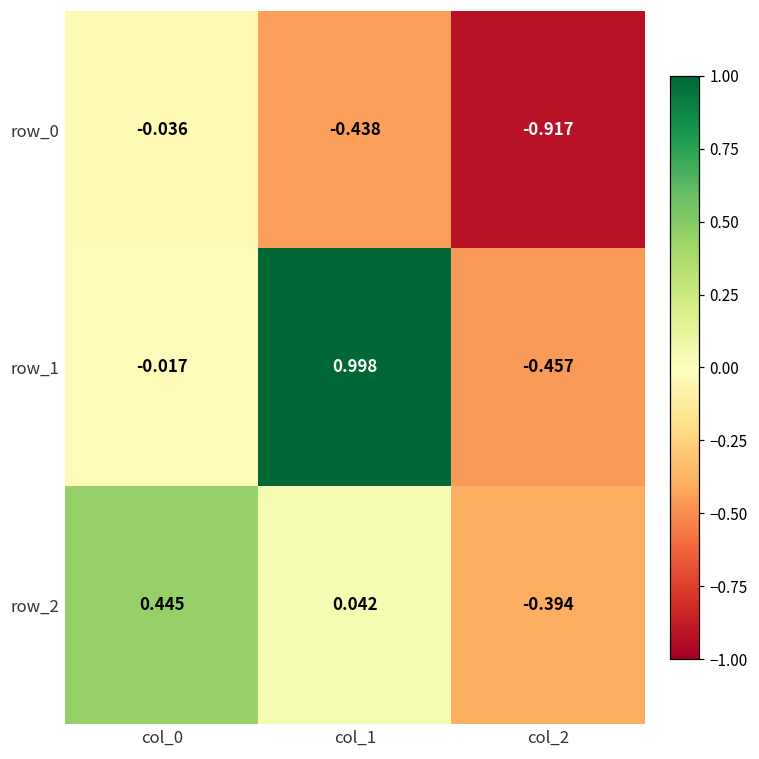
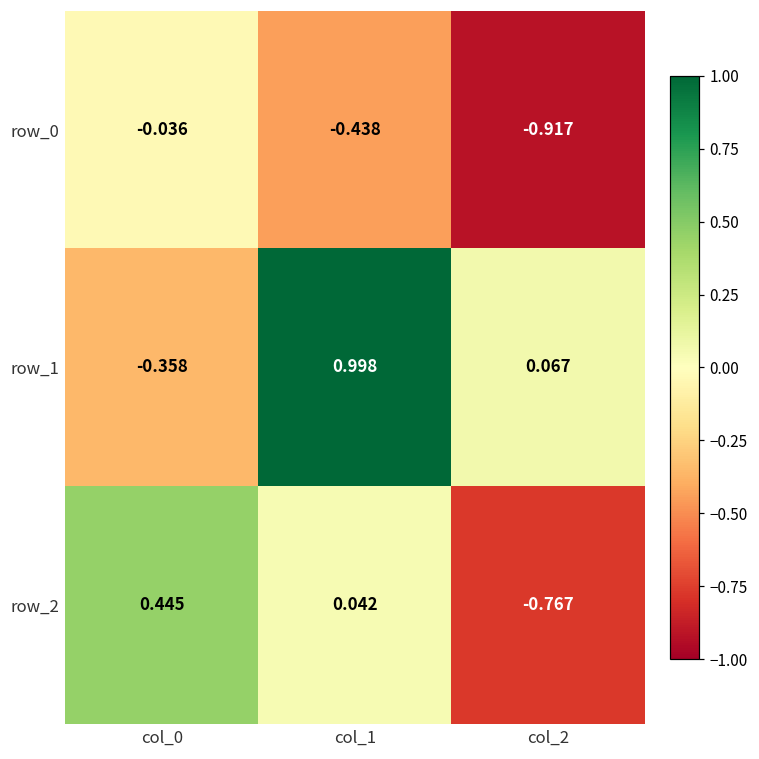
  {
    "row_0": {
      "col_0": -0.036,
      "col_1": -0.438,
      "col_2": -0.917
    },
    "row_1": {
-     "col_0": -0.017,
+     "col_0": -0.358,
      "col_1": 0.998,
-     "col_2": -0.457
+     "col_2": 0.067
    },
    "row_2": {
      "col_0": 0.445,
      "col_1": 0.042,
-     "col_2": -0.394
+     "col_2": -0.767
    }
  }
